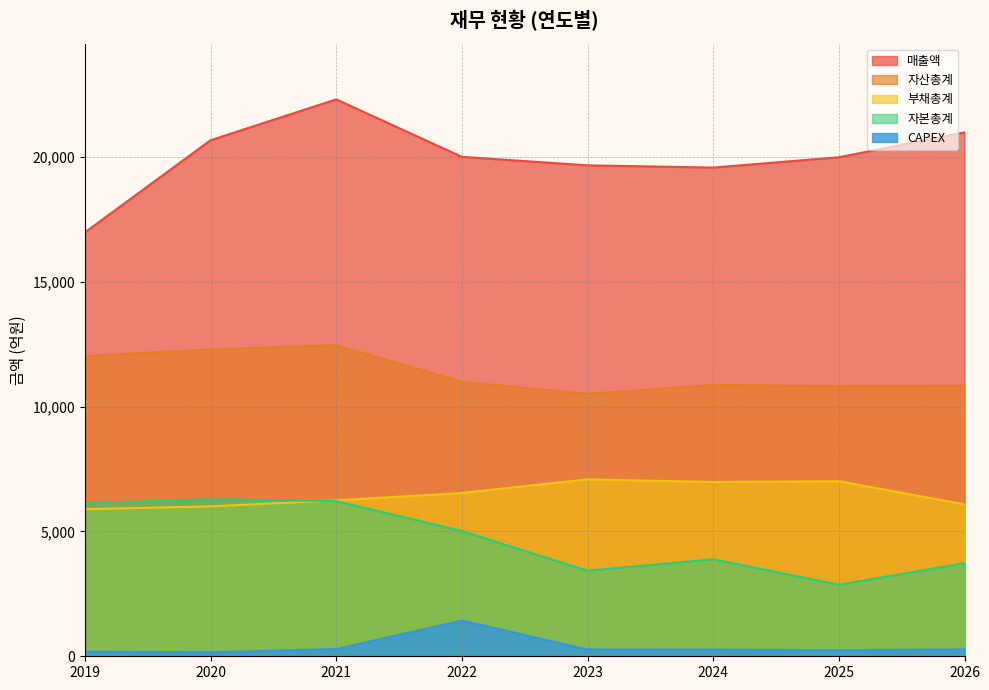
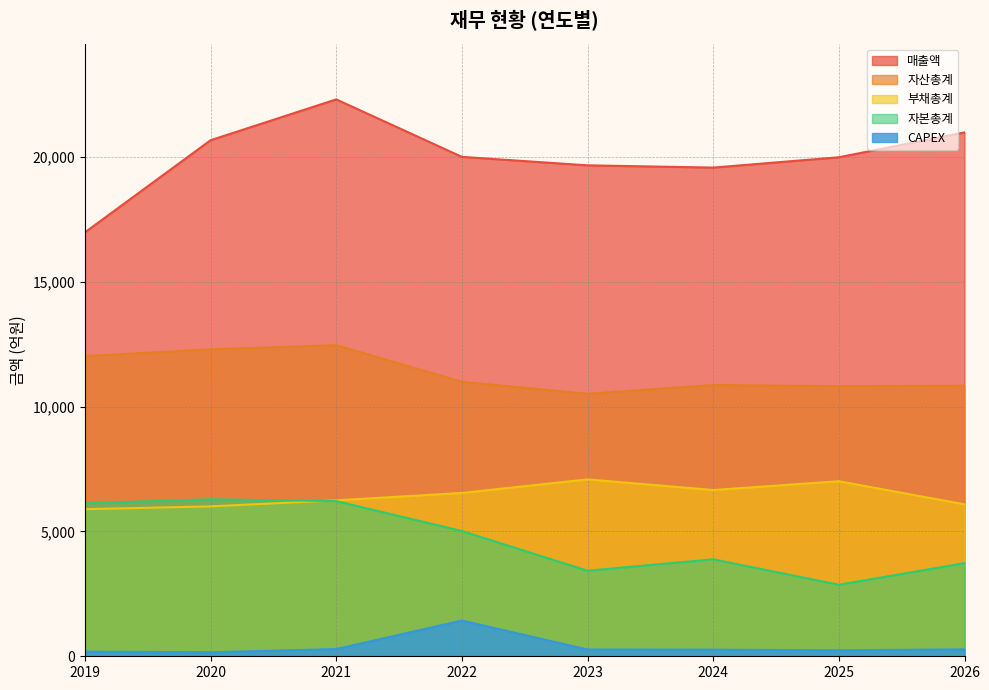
  {
    "부채총계": {
      "2019": "5,900",
      "2020": "6,000",
      "2022": "6,500",
      "2023": "7,100",
-     "2024": "7,000",
+     "2024": "6,700",
      "2025": "7,000",
      "2026": "6,100"
    },
    "자본총계": {
      "2019": "6,100",
      "2020": "6,300",
      "2022": "5,000",
      "2023": "3,400",
      "2024": "3,900",
      "2025": "2,900",
      "2026": "3,700"
    },
    "CAPEX": {
      "2019": "200",
      "2020": "200",
      "2021": "300",
      "2022": "1,400",
      "2023": "300",
      "2024": "300",
      "2025": "200",
      "2026": "300"
    }
  }
